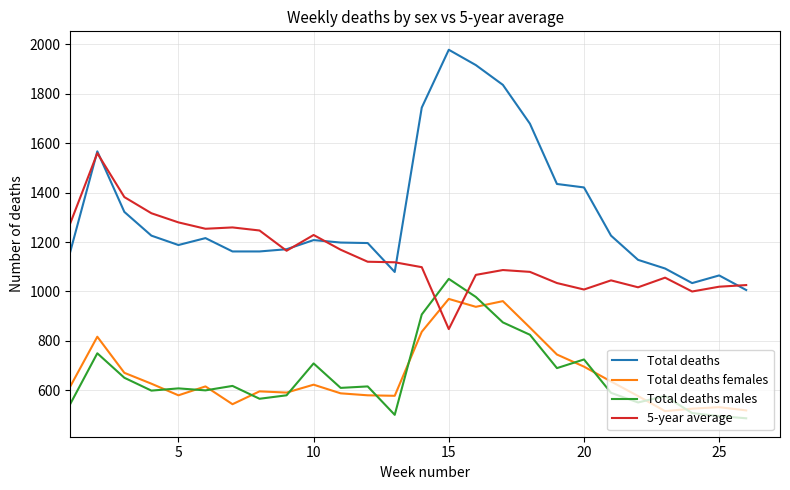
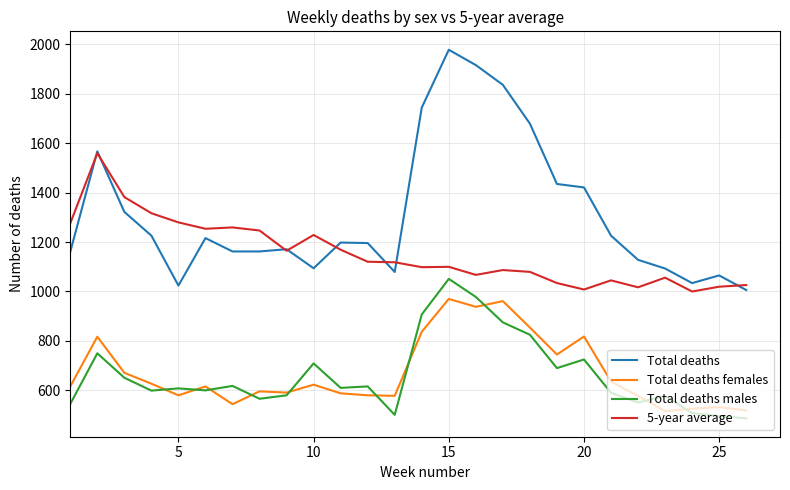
  {
    "Total deaths": {
-     "5": 1190,
-     "10": 1210,
+     "5": 1020,
+     "10": 1090,
      "15": 1980,
      "20": 1420,
      "25": 1070
    },
    "Total deaths females": {
      "5": 580,
      "10": 620,
      "15": 970,
-     "20": 700
+     "20": 820
    },
    "Total deaths males": {
      "5": 610,
      "10": 710,
      "15": 1050,
      "20": 730
    },
    "5-year average": {
      "5": 1280,
      "10": 1230,
-     "15": 850,
+     "15": 1100,
      "20": 1010,
      "25": 1020
    }
  }
